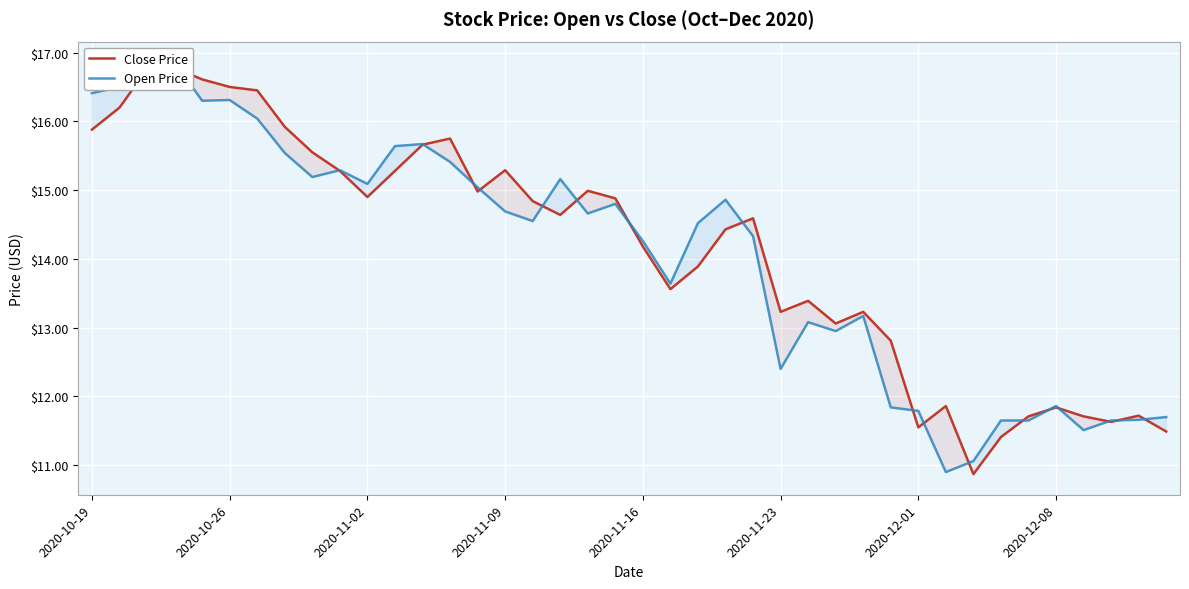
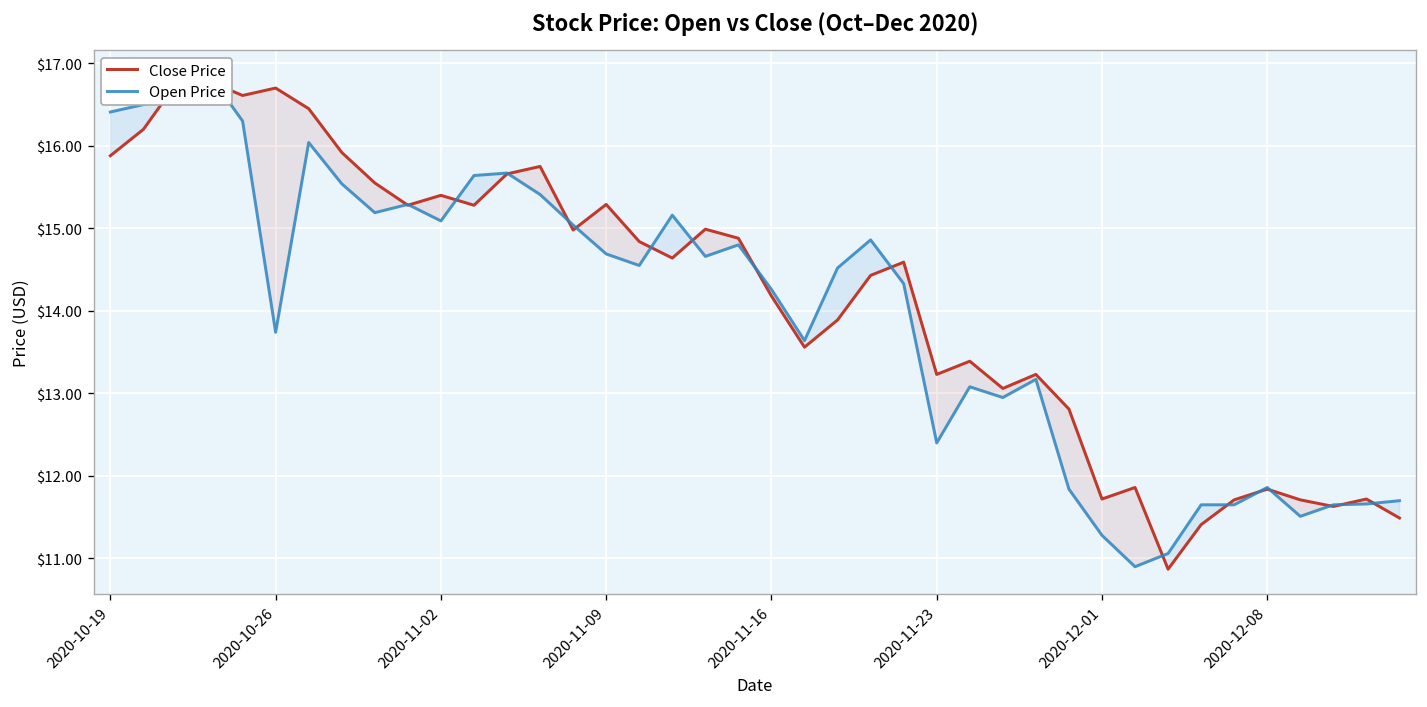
  {
    "Close Price": {
      "2020-10-19": "$15.9",
-     "2020-10-26": "$16.5",
-     "2020-11-02": "$14.9",
+     "2020-10-26": "$16.7",
+     "2020-11-02": "$15.4",
      "2020-11-09": "$15.3",
      "2020-11-16": "$14.2",
      "2020-11-23": "$13.2",
-     "2020-12-01": "$11.6"
+     "2020-12-01": "$11.7"
    },
    "Open Price": {
      "2020-10-19": "$16.4",
-     "2020-10-26": "$16.3",
+     "2020-10-26": "$13.7",
      "2020-11-02": "$15.1",
      "2020-11-09": "$14.7",
      "2020-11-16": "$14.3",
      "2020-11-23": "$12.4",
-     "2020-12-01": "$11.8"
+     "2020-12-01": "$11.3"
    }
  }
